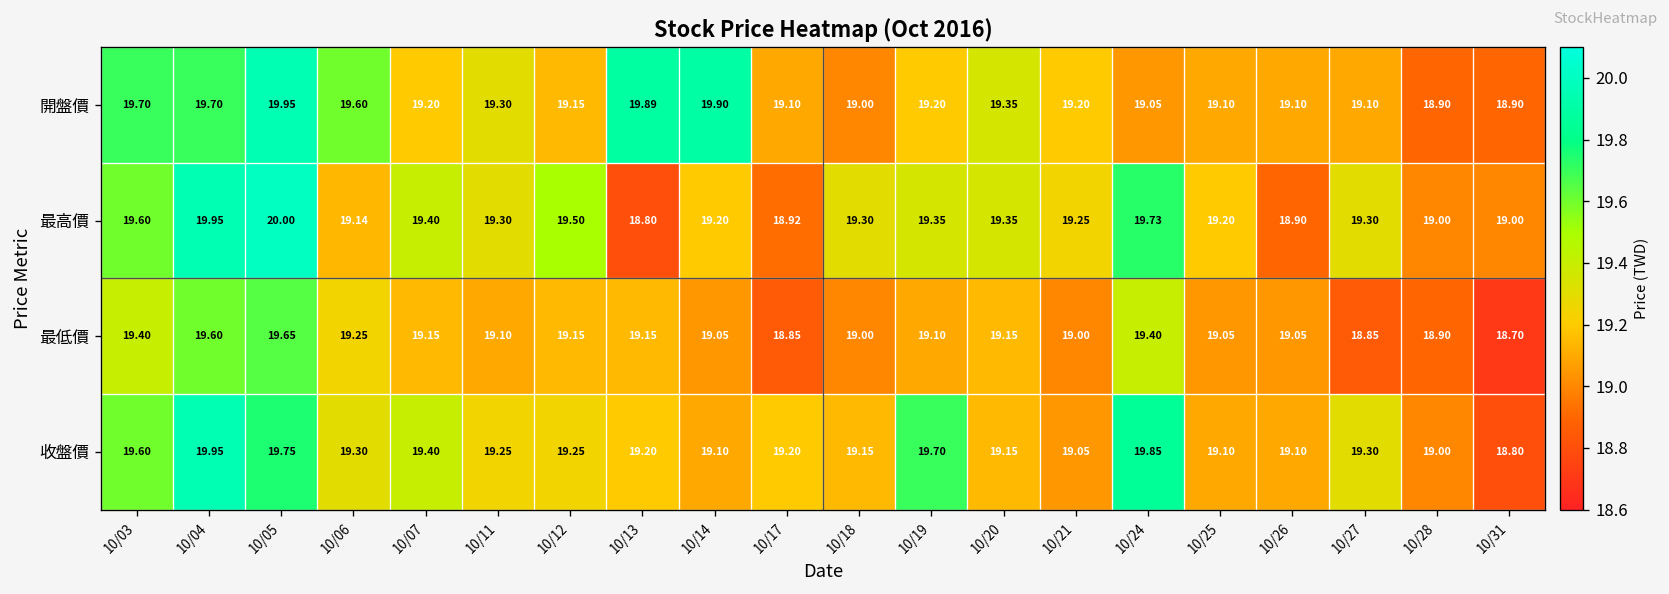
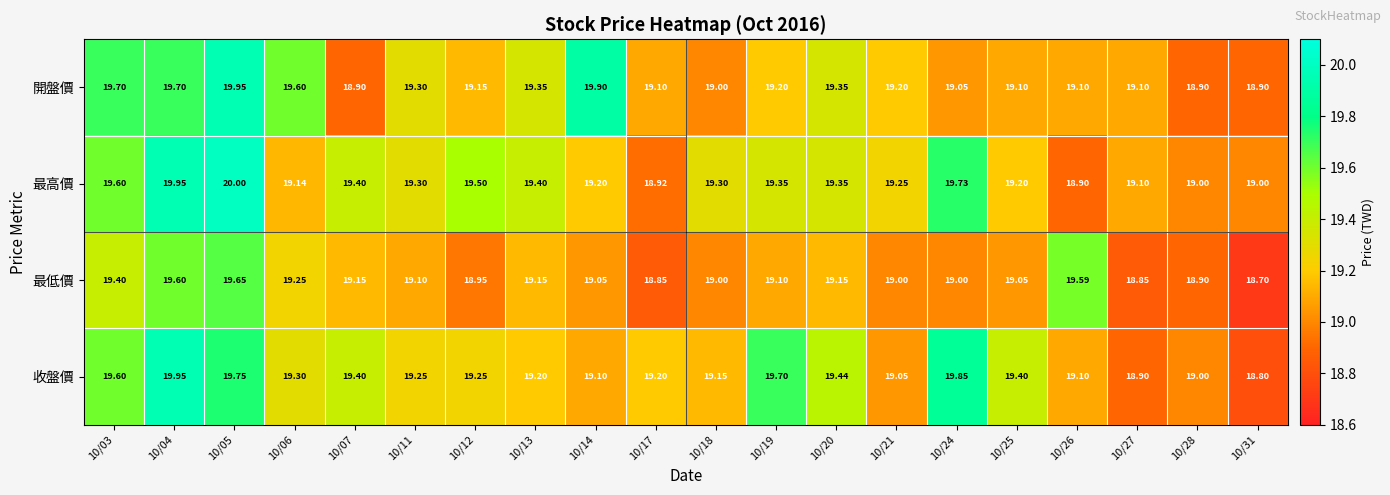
  {
    "開盤價": {
      "10/03": 19.70,
      "10/04": 19.70,
      "10/05": 19.95,
      "10/06": 19.60,
-     "10/07": 19.20,
+     "10/07": 18.90,
      "10/11": 19.30,
      "10/12": 19.15,
-     "10/13": 19.89,
+     "10/13": 19.35,
      "10/14": 19.90,
      "10/17": 19.10,
      "10/18": 19.00,
      "10/19": 19.20,
      "10/20": 19.35,
      "10/21": 19.20,
      "10/24": 19.05,
      "10/25": 19.10,
      "10/26": 19.10,
      "10/27": 19.10,
      "10/28": 18.90,
      "10/31": 18.90
    },
    "最高價": {
      "10/03": 19.60,
      "10/04": 19.95,
      "10/05": 20.00,
      "10/06": 19.14,
      "10/07": 19.40,
      "10/11": 19.30,
      "10/12": 19.50,
-     "10/13": 18.80,
+     "10/13": 19.40,
      "10/14": 19.20,
      "10/17": 18.92,
      "10/18": 19.30,
      "10/19": 19.35,
      "10/20": 19.35,
      "10/21": 19.25,
      "10/24": 19.73,
      "10/25": 19.20,
      "10/26": 18.90,
-     "10/27": 19.30,
+     "10/27": 19.10,
      "10/28": 19.00,
      "10/31": 19.00
    },
    "最低價": {
      "10/03": 19.40,
      "10/04": 19.60,
      "10/05": 19.65,
      "10/06": 19.25,
      "10/07": 19.15,
      "10/11": 19.10,
-     "10/12": 19.15,
+     "10/12": 18.95,
      "10/13": 19.15,
      "10/14": 19.05,
      "10/17": 18.85,
      "10/18": 19.00,
      "10/19": 19.10,
      "10/20": 19.15,
      "10/21": 19.00,
-     "10/24": 19.40,
+     "10/24": 19.00,
      "10/25": 19.05,
-     "10/26": 19.05,
+     "10/26": 19.59,
      "10/27": 18.85,
      "10/28": 18.90,
      "10/31": 18.70
    },
    "收盤價": {
      "10/03": 19.60,
      "10/04": 19.95,
      "10/05": 19.75,
      "10/06": 19.30,
      "10/07": 19.40,
      "10/11": 19.25,
      "10/12": 19.25,
      "10/13": 19.20,
      "10/14": 19.10,
      "10/17": 19.20,
      "10/18": 19.15,
      "10/19": 19.70,
-     "10/20": 19.15,
+     "10/20": 19.44,
      "10/21": 19.05,
      "10/24": 19.85,
-     "10/25": 19.10,
+     "10/25": 19.40,
      "10/26": 19.10,
-     "10/27": 19.30,
+     "10/27": 18.90,
      "10/28": 19.00,
      "10/31": 18.80
    }
  }
